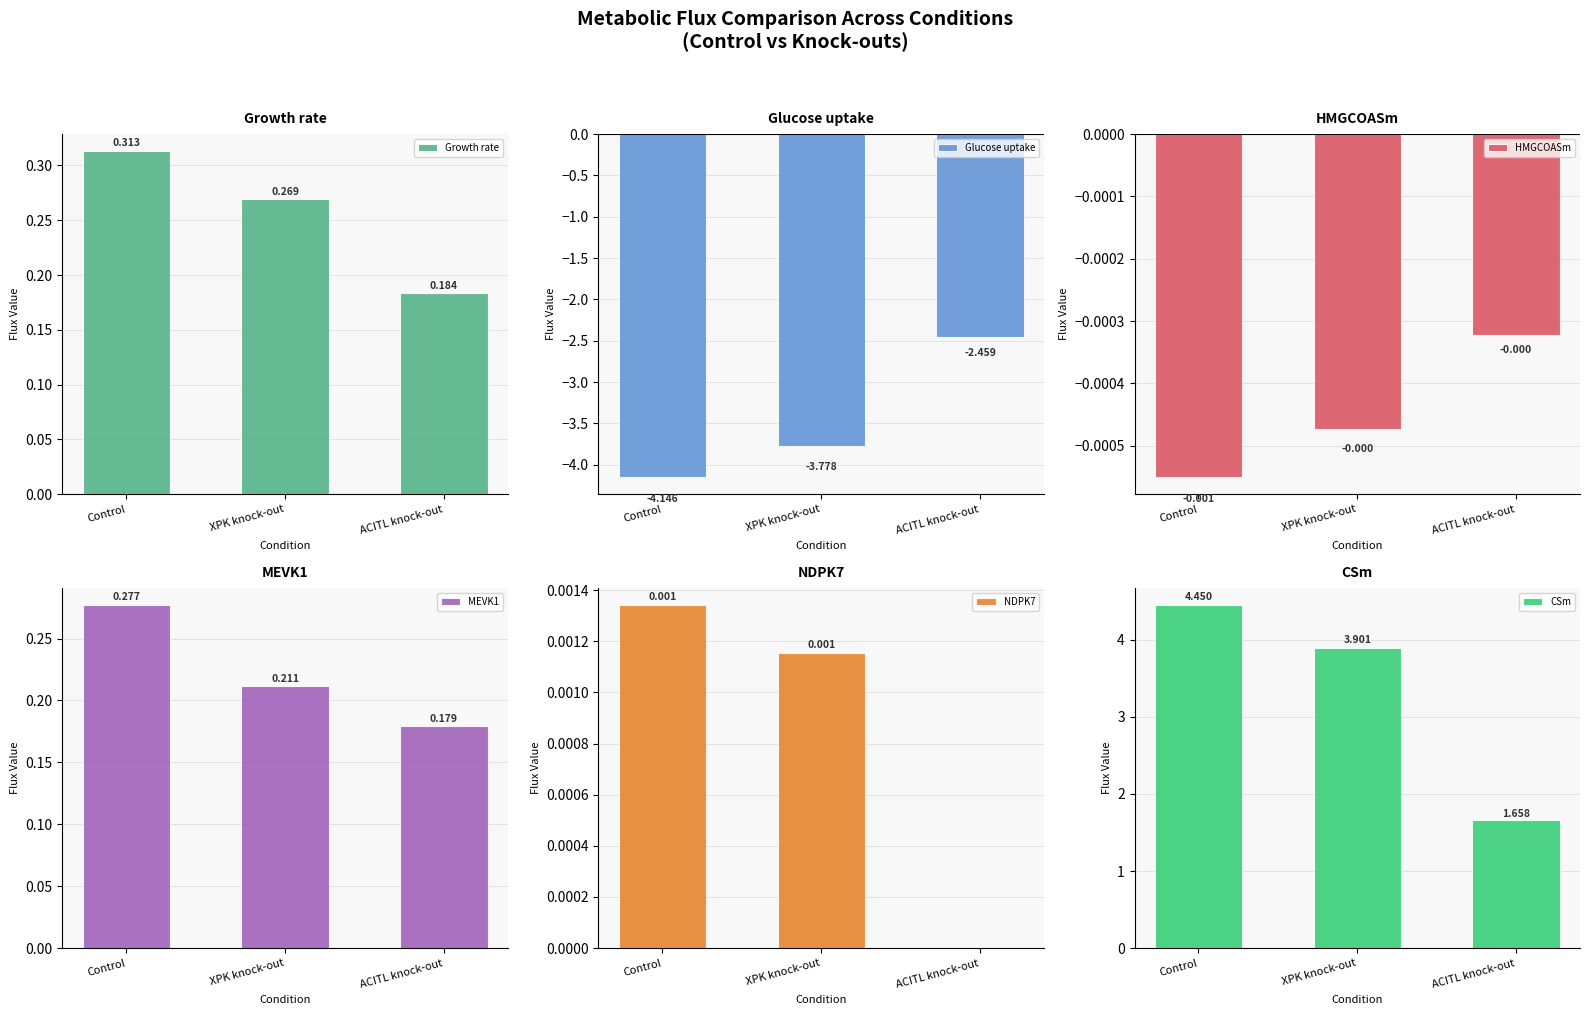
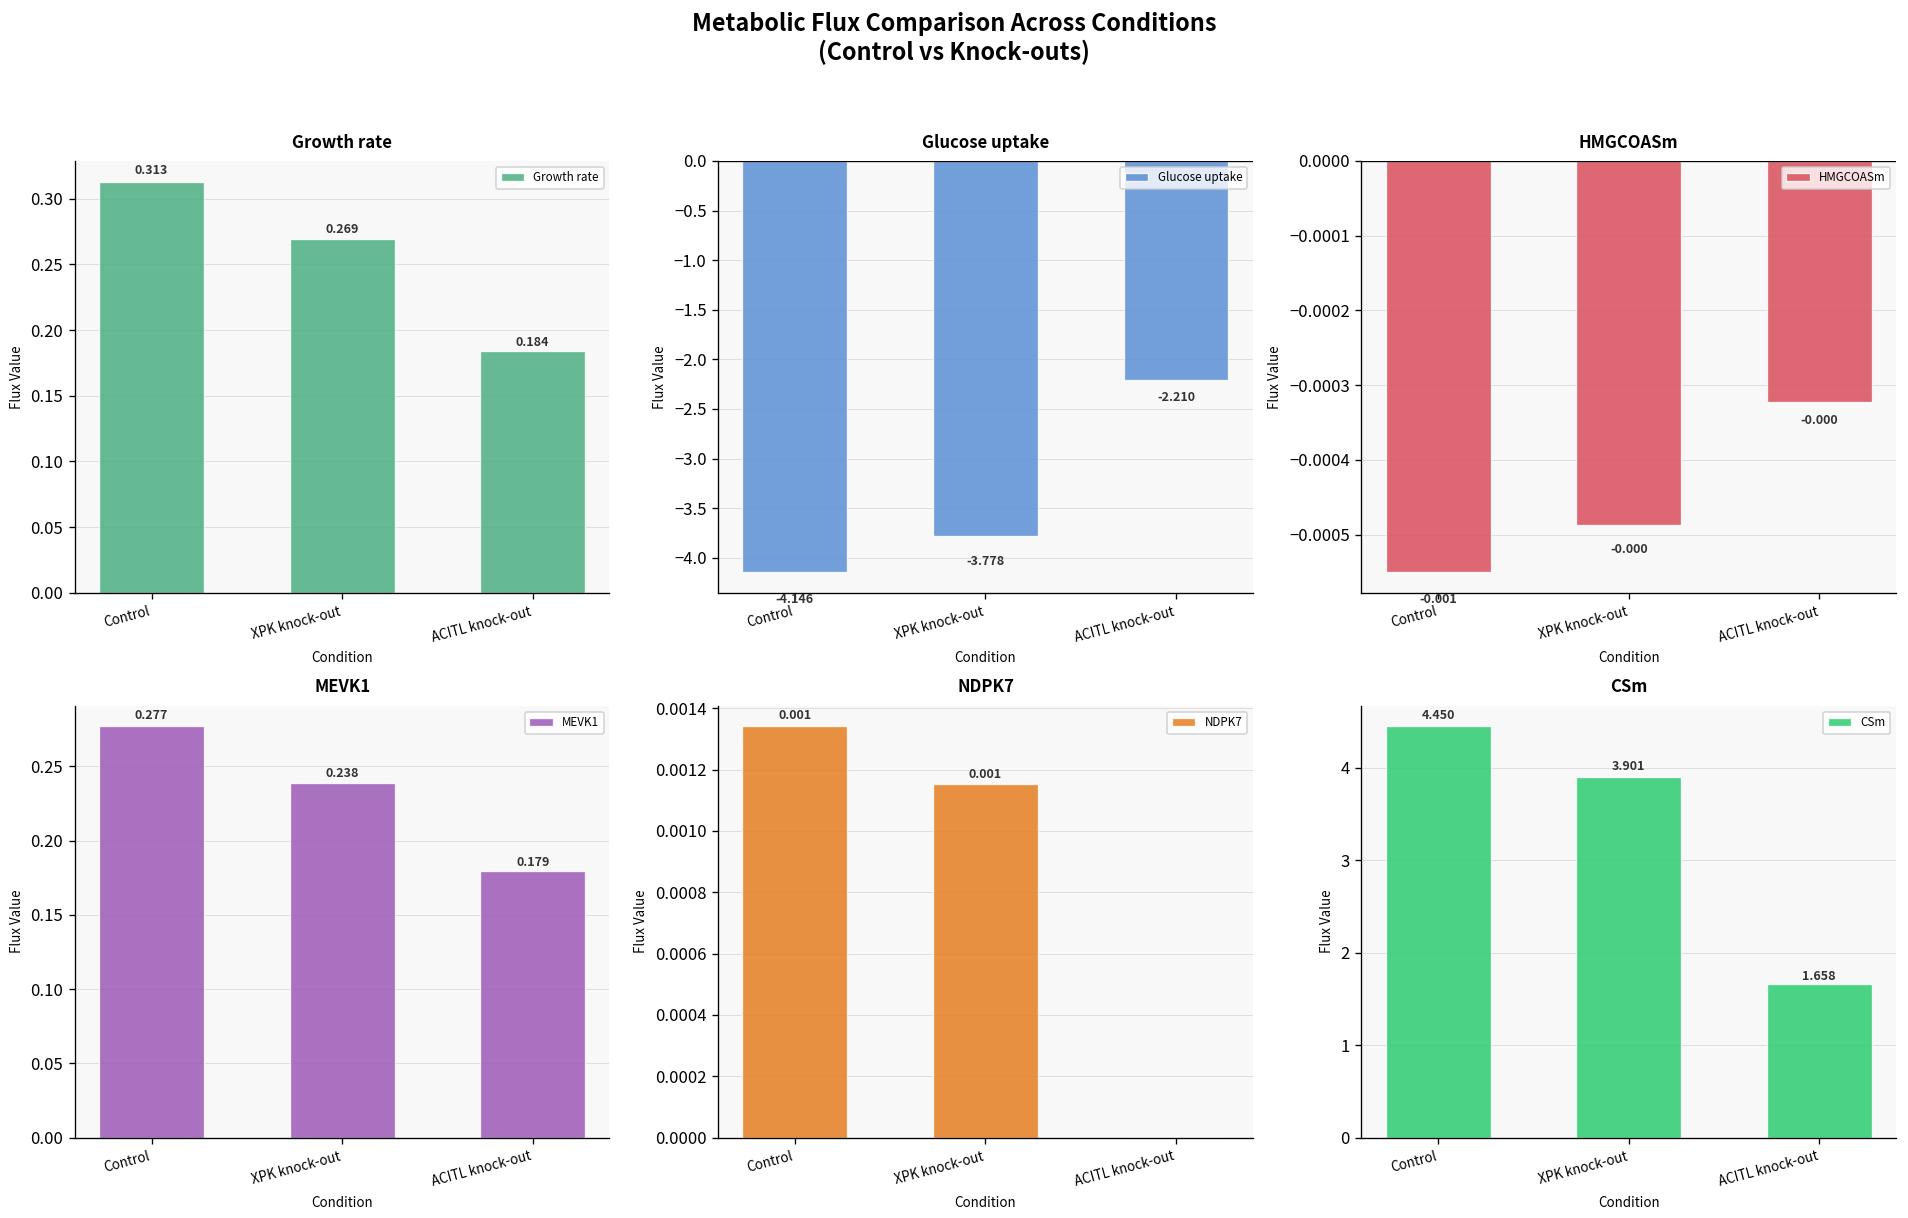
  {
    "Growth rate": {
      "Control": 0.313,
      "XPK knock-out": 0.269,
      "ACITL knock-out": 0.184
    },
    "Glucose uptake": {
      "Control": -4.146,
      "XPK knock-out": -3.778,
-     "ACITL knock-out": -2.459
+     "ACITL knock-out": -2.210
    },
    "HMGCOASm": {
-     "XPK knock-out": -0.00047
+     "XPK knock-out": -0.00049
    },
    "MEVK1": {
      "Control": 0.277,
-     "XPK knock-out": 0.211,
+     "XPK knock-out": 0.238,
      "ACITL knock-out": 0.179
    },
    "NDPK7": {
      "Control": 0.001,
      "XPK knock-out": 0.001
    },
    "CSm": {
      "Control": 4.450,
      "XPK knock-out": 3.901,
      "ACITL knock-out": 1.658
    }
  }
